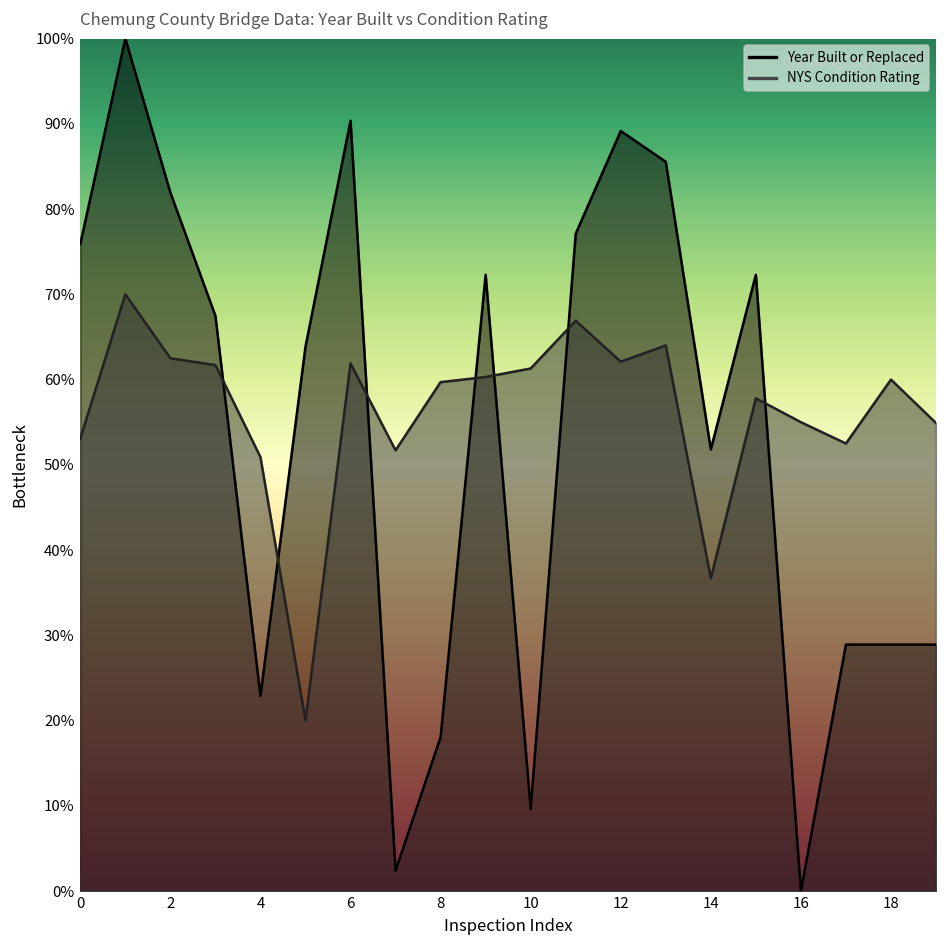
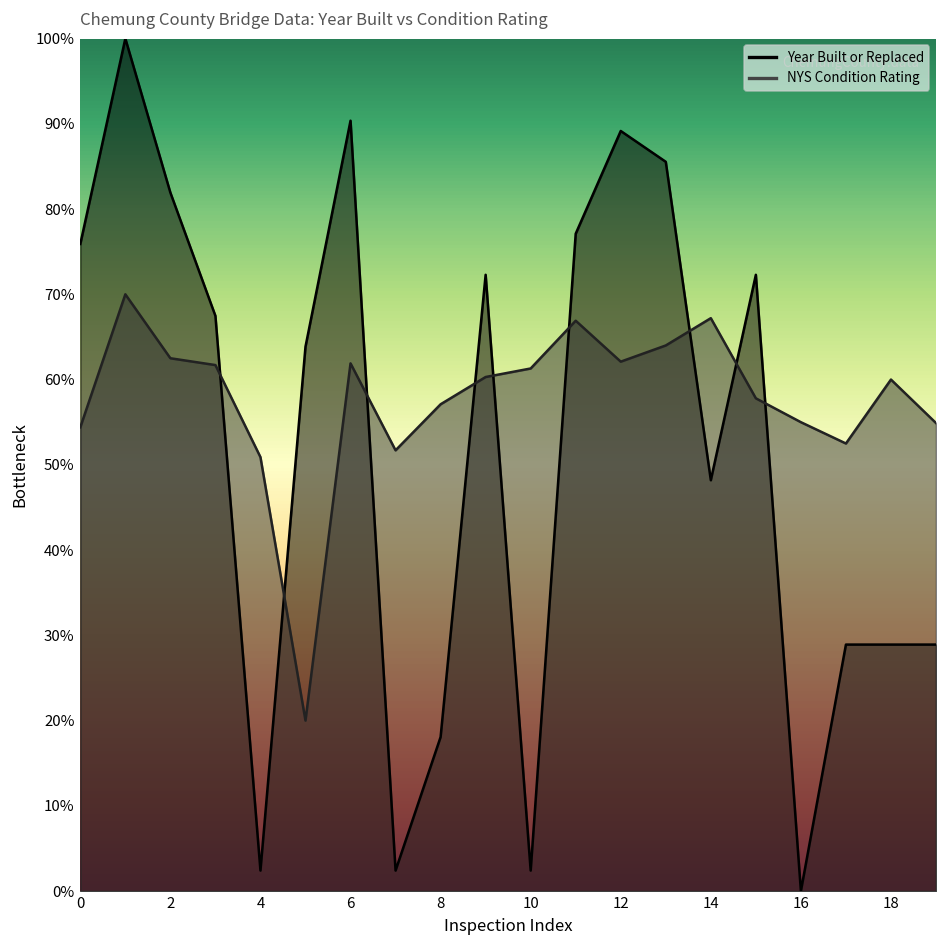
  {
    "Year Built or Replaced": {
      "0": "76%",
      "2": "82%",
-     "4": "23%",
+     "4": "2%",
      "6": "90%",
      "8": "18%",
-     "10": "10%",
+     "10": "2%",
      "12": "89%",
-     "14": "52%",
+     "14": "48%",
      "16": "0%",
      "18": "29%"
    },
    "NYS Condition Rating": {
-     "0": "53%",
+     "0": "54%",
      "2": "63%",
      "4": "51%",
      "6": "62%",
-     "8": "60%",
+     "8": "57%",
      "10": "61%",
      "12": "62%",
-     "14": "37%",
+     "14": "67%",
      "16": "55%",
      "18": "60%"
    }
  }
